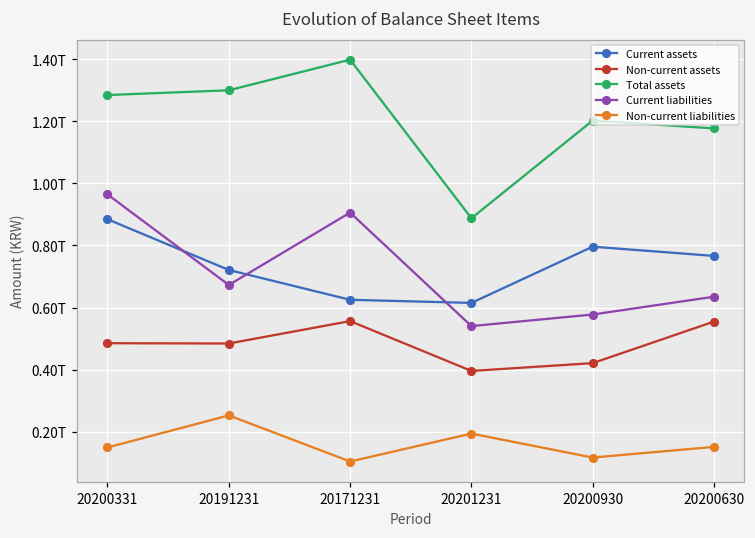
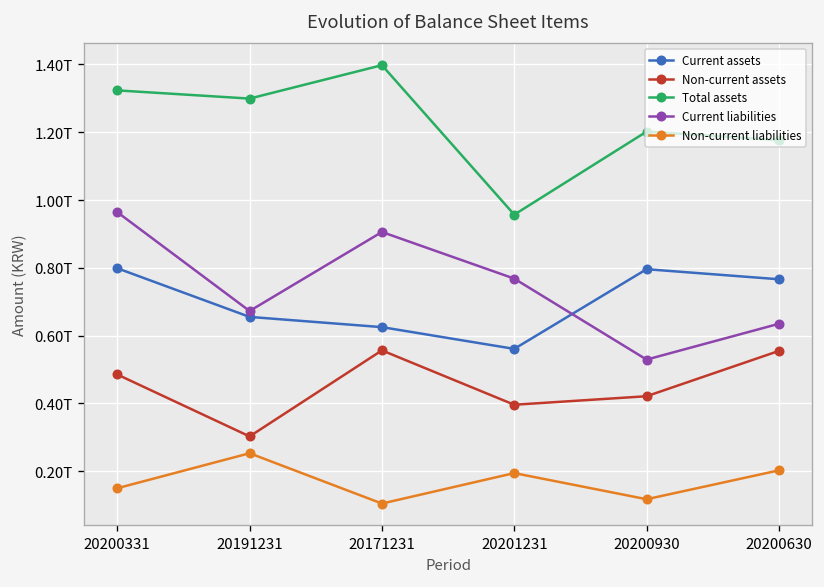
  {
    "Current assets": {
-     "20200331": "0.88T",
-     "20191231": "0.72T",
+     "20200331": "0.80T",
+     "20191231": "0.66T",
      "20171231": "0.62T",
-     "20201231": "0.61T",
+     "20201231": "0.56T",
      "20200930": "0.80T",
      "20200630": "0.77T"
    },
    "Non-current assets": {
      "20200331": "0.49T",
-     "20191231": "0.48T",
+     "20191231": "0.30T",
      "20171231": "0.56T",
      "20201231": "0.40T",
      "20200930": "0.42T",
      "20200630": "0.55T"
    },
    "Total assets": {
-     "20200331": "1.28T",
+     "20200331": "1.32T",
      "20191231": "1.30T",
      "20171231": "1.40T",
-     "20201231": "0.89T"
+     "20201231": "0.96T"
    },
    "Current liabilities": {
      "20200331": "0.96T",
      "20191231": "0.67T",
      "20171231": "0.91T",
-     "20201231": "0.54T",
-     "20200930": "0.58T",
+     "20201231": "0.77T",
+     "20200930": "0.53T",
      "20200630": "0.63T"
    },
    "Non-current liabilities": {
      "20200331": "0.15T",
      "20191231": "0.25T",
      "20171231": "0.10T",
      "20201231": "0.19T",
      "20200930": "0.12T",
-     "20200630": "0.15T"
+     "20200630": "0.20T"
    }
  }
